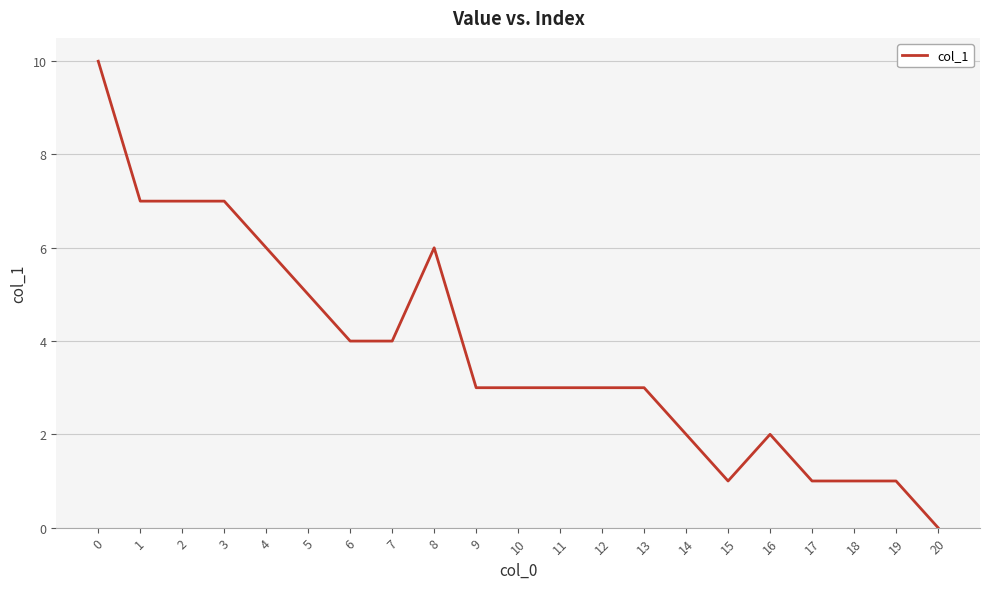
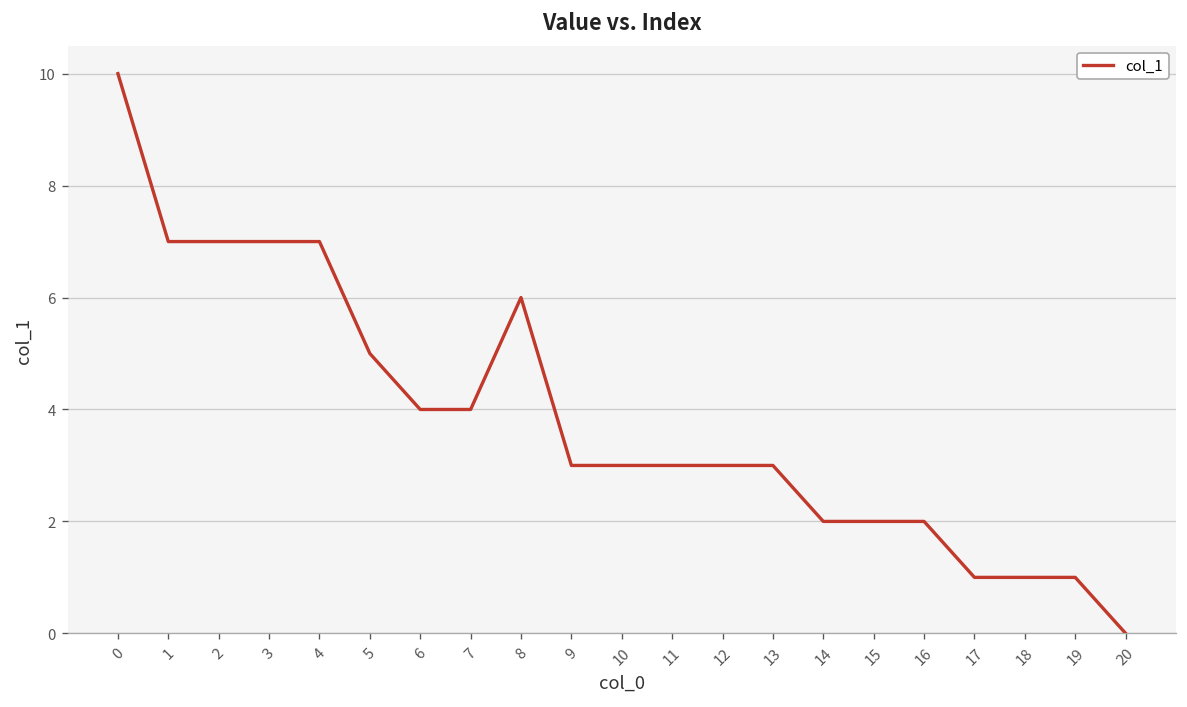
  {
    "0": 10,
    "1": 7,
    "2": 7,
    "3": 7,
-   "4": 6,
+   "4": 7,
    "5": 5,
    "6": 4,
    "7": 4,
    "8": 6,
    "9": 3,
    "10": 3,
    "11": 3,
    "12": 3,
    "13": 3,
    "14": 2,
-   "15": 1,
+   "15": 2,
    "16": 2,
    "17": 1,
    "18": 1,
    "19": 1,
    "20": 0
  }
